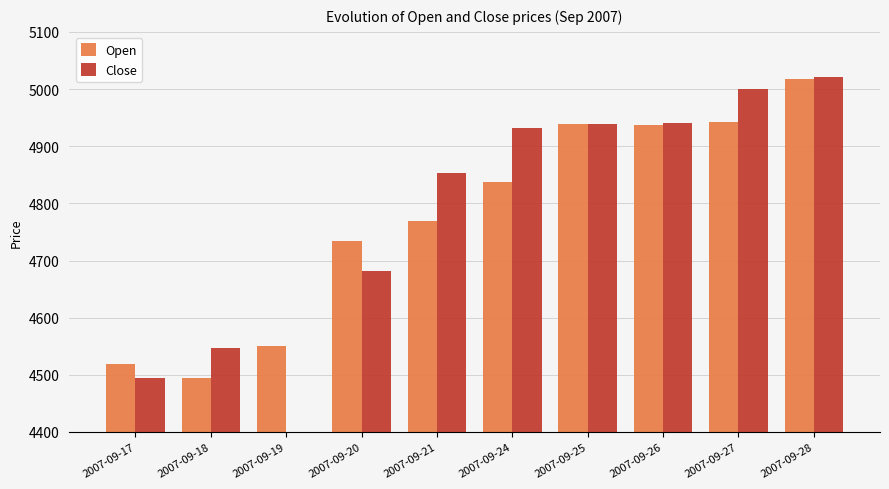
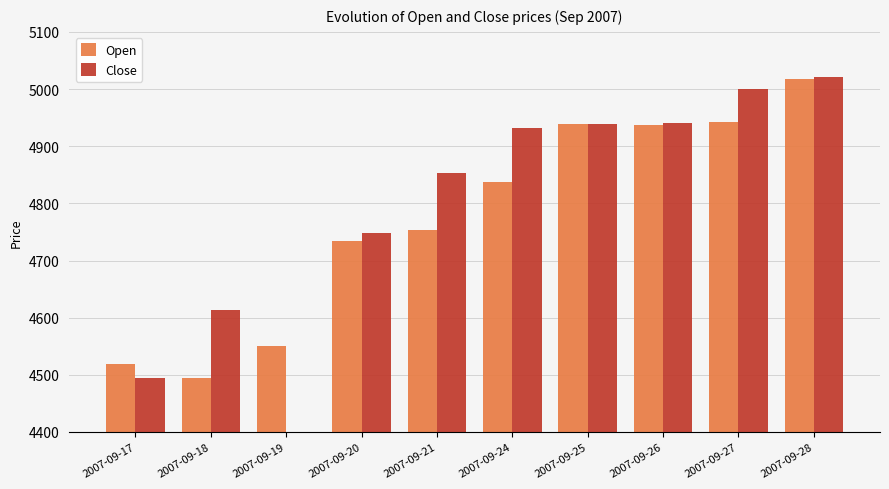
  {
    "Open": {
      "2007-09-17": 4520,
      "2007-09-18": 4490,
      "2007-09-19": 4550,
      "2007-09-20": 4730,
-     "2007-09-21": 4770,
+     "2007-09-21": 4750,
      "2007-09-24": 4840,
      "2007-09-25": 4940,
      "2007-09-26": 4940,
      "2007-09-27": 4940,
      "2007-09-28": 5020
    },
    "Close": {
      "2007-09-17": 4490,
-     "2007-09-18": 4550,
-     "2007-09-20": 4680,
+     "2007-09-18": 4610,
+     "2007-09-20": 4750,
      "2007-09-21": 4850,
      "2007-09-24": 4930,
      "2007-09-25": 4940,
      "2007-09-26": 4940,
      "2007-09-27": 5000,
      "2007-09-28": 5020
    }
  }
